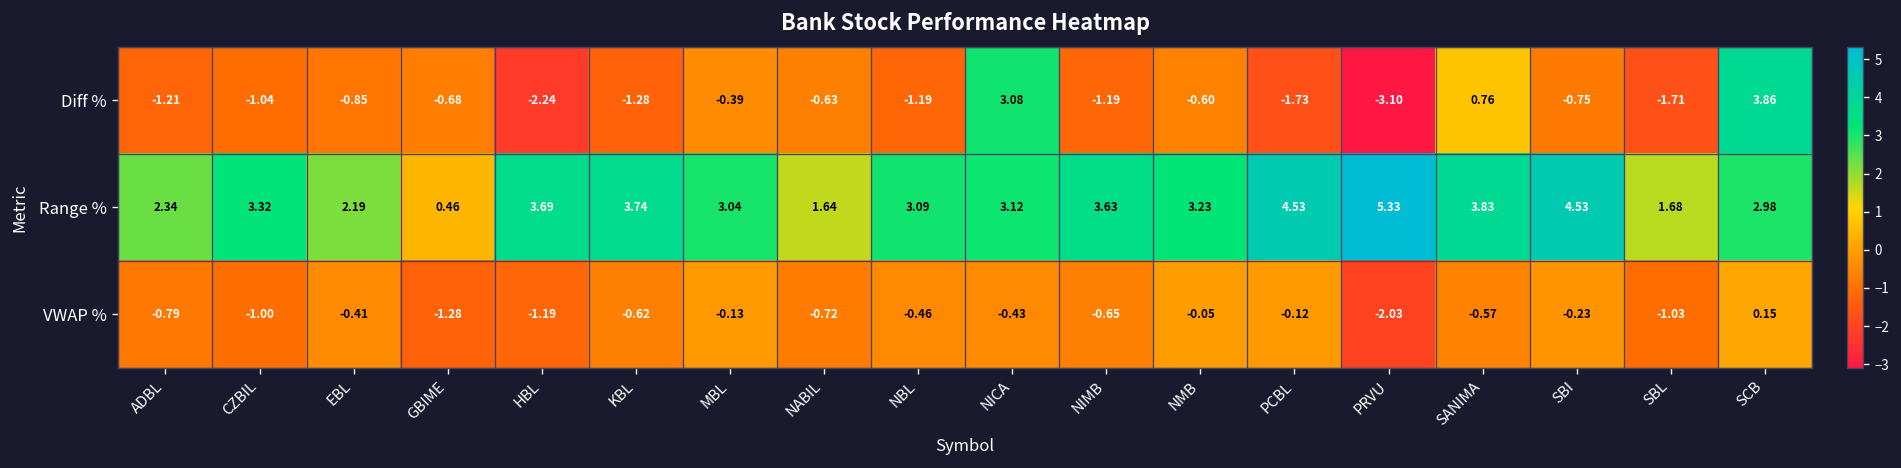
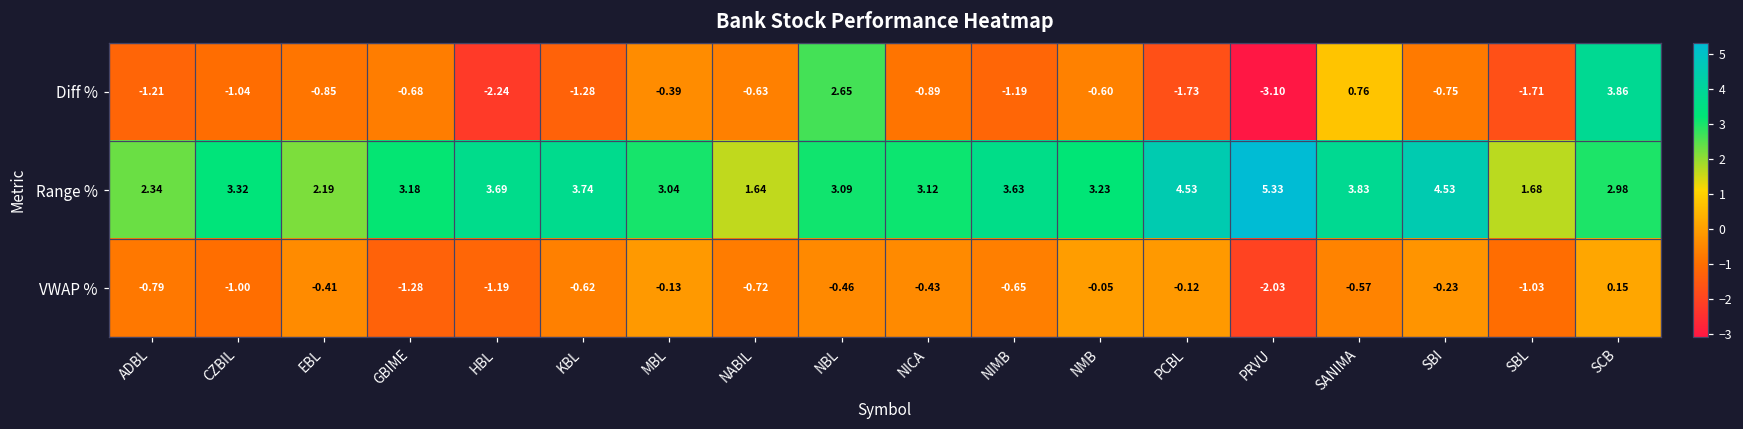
  {
    "Diff %": {
      "ADBL": -1.21,
      "CZBIL": -1.04,
      "EBL": -0.85,
      "GBIME": -0.68,
      "HBL": -2.24,
      "KBL": -1.28,
      "MBL": -0.39,
      "NABIL": -0.63,
-     "NBL": -1.19,
-     "NICA": 3.08,
+     "NBL": 2.65,
+     "NICA": -0.89,
      "NIMB": -1.19,
      "NMB": -0.60,
      "PCBL": -1.73,
      "PRVU": -3.10,
      "SANIMA": 0.76,
      "SBI": -0.75,
      "SBL": -1.71,
      "SCB": 3.86
    },
    "Range %": {
      "ADBL": 2.34,
      "CZBIL": 3.32,
      "EBL": 2.19,
-     "GBIME": 0.46,
+     "GBIME": 3.18,
      "HBL": 3.69,
      "KBL": 3.74,
      "MBL": 3.04,
      "NABIL": 1.64,
      "NBL": 3.09,
      "NICA": 3.12,
      "NIMB": 3.63,
      "NMB": 3.23,
      "PCBL": 4.53,
      "PRVU": 5.33,
      "SANIMA": 3.83,
      "SBI": 4.53,
      "SBL": 1.68,
      "SCB": 2.98
    },
    "VWAP %": {
      "ADBL": -0.79,
      "CZBIL": -1.00,
      "EBL": -0.41,
      "GBIME": -1.28,
      "HBL": -1.19,
      "KBL": -0.62,
      "MBL": -0.13,
      "NABIL": -0.72,
      "NBL": -0.46,
      "NICA": -0.43,
      "NIMB": -0.65,
      "NMB": -0.05,
      "PCBL": -0.12,
      "PRVU": -2.03,
      "SANIMA": -0.57,
      "SBI": -0.23,
      "SBL": -1.03,
      "SCB": 0.15
    }
  }
